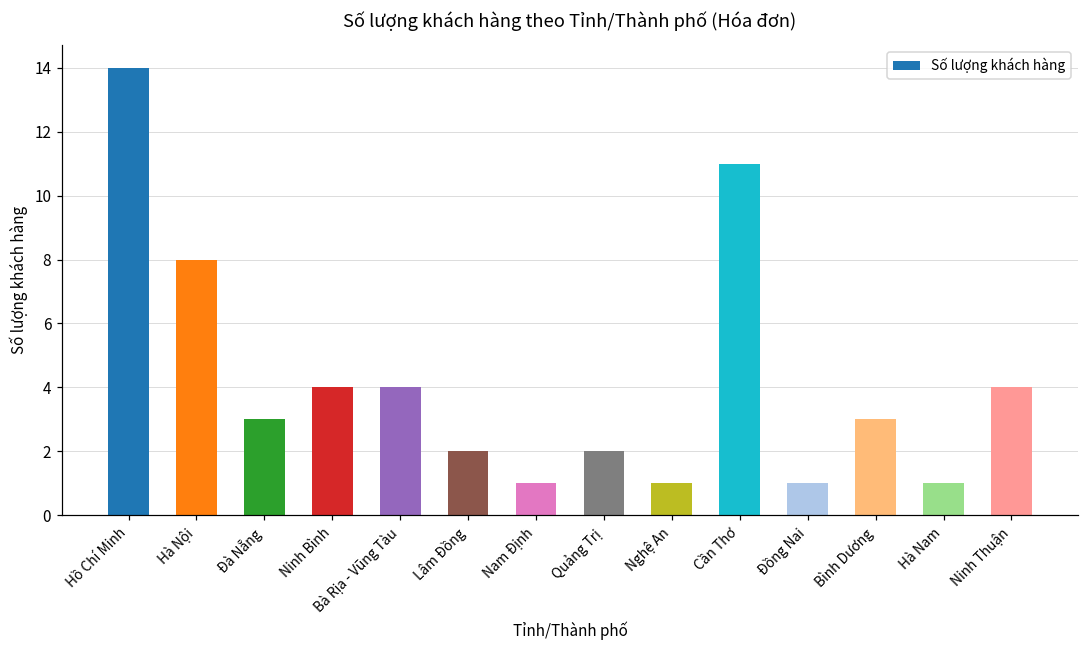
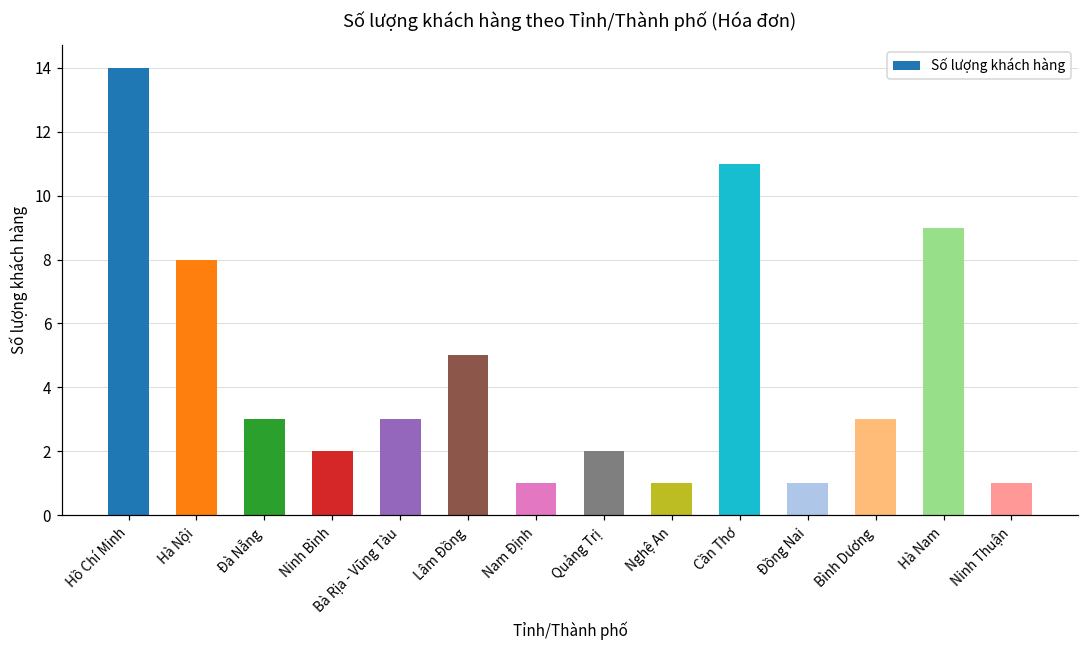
  {
    "Hồ Chí Minh": 14,
    "Hà Nội": 8,
    "Đà Nẵng": 3,
-   "Ninh Bình": 4,
-   "Bà Rịa - Vũng Tàu": 4,
-   "Lâm Đồng": 2,
+   "Ninh Bình": 2,
+   "Bà Rịa - Vũng Tàu": 3,
+   "Lâm Đồng": 5,
    "Nam Định": 1,
    "Quảng Trị": 2,
    "Nghệ An": 1,
    "Cần Thơ": 11,
    "Đồng Nai": 1,
    "Bình Dương": 3,
-   "Hà Nam": 1,
-   "Ninh Thuận": 4
+   "Hà Nam": 9,
+   "Ninh Thuận": 1
  }
